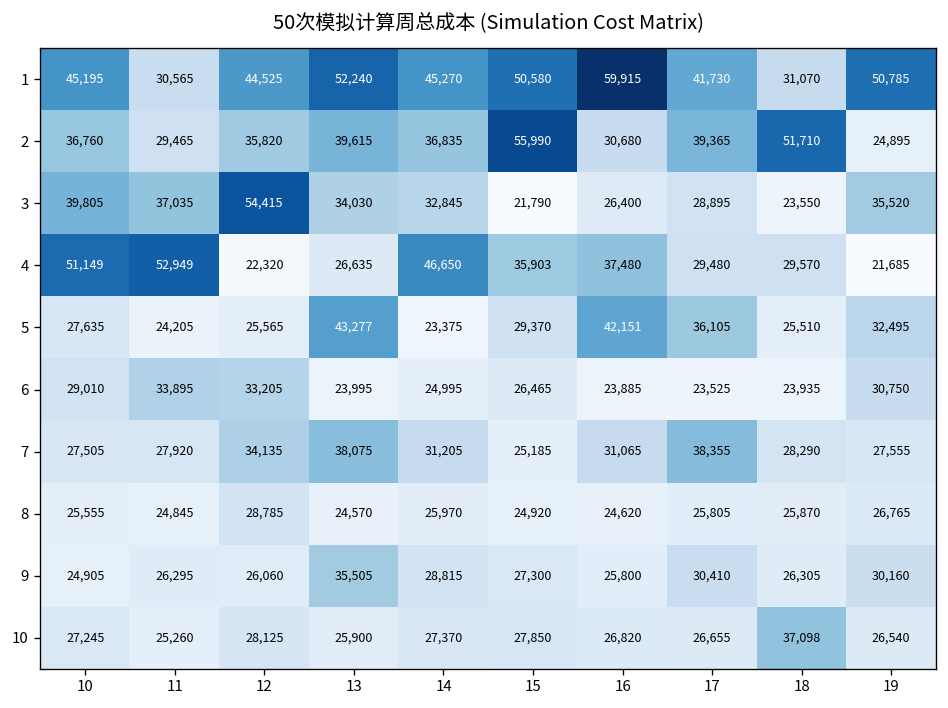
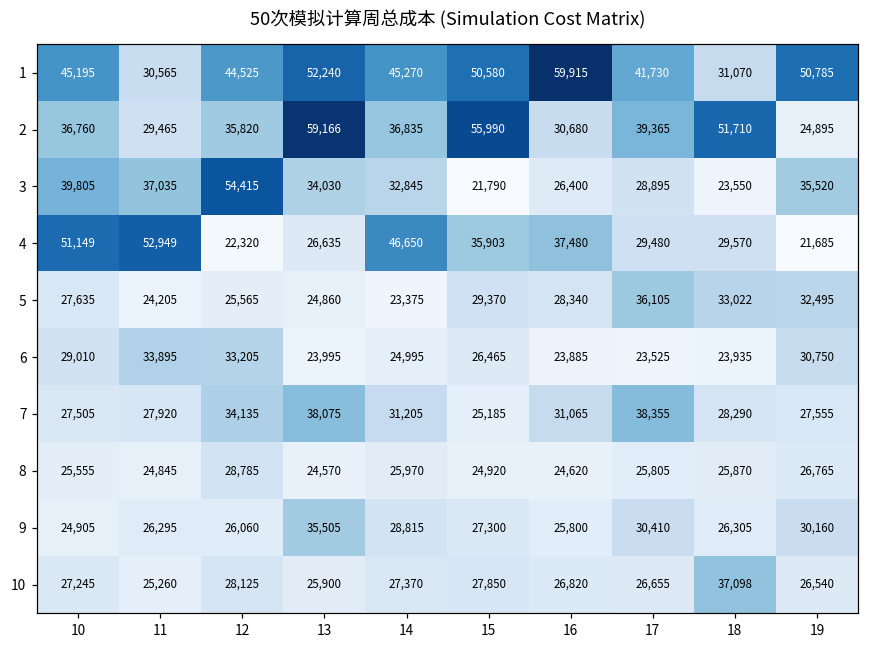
  {
    "1": {
      "10": "45,195",
      "11": "30,565",
      "12": "44,525",
      "13": "52,240",
      "14": "45,270",
      "15": "50,580",
      "16": "59,915",
      "17": "41,730",
      "18": "31,070",
      "19": "50,785"
    },
    "2": {
      "10": "36,760",
      "11": "29,465",
      "12": "35,820",
-     "13": "39,615",
+     "13": "59,166",
      "14": "36,835",
      "15": "55,990",
      "16": "30,680",
      "17": "39,365",
      "18": "51,710",
      "19": "24,895"
    },
    "3": {
      "10": "39,805",
      "11": "37,035",
      "12": "54,415",
      "13": "34,030",
      "14": "32,845",
      "15": "21,790",
      "16": "26,400",
      "17": "28,895",
      "18": "23,550",
      "19": "35,520"
    },
    "4": {
      "10": "51,149",
      "11": "52,949",
      "12": "22,320",
      "13": "26,635",
      "14": "46,650",
      "15": "35,903",
      "16": "37,480",
      "17": "29,480",
      "18": "29,570",
      "19": "21,685"
    },
    "5": {
      "10": "27,635",
      "11": "24,205",
      "12": "25,565",
-     "13": "43,277",
+     "13": "24,860",
      "14": "23,375",
      "15": "29,370",
-     "16": "42,151",
+     "16": "28,340",
      "17": "36,105",
-     "18": "25,510",
+     "18": "33,022",
      "19": "32,495"
    },
    "6": {
      "10": "29,010",
      "11": "33,895",
      "12": "33,205",
      "13": "23,995",
      "14": "24,995",
      "15": "26,465",
      "16": "23,885",
      "17": "23,525",
      "18": "23,935",
      "19": "30,750"
    },
    "7": {
      "10": "27,505",
      "11": "27,920",
      "12": "34,135",
      "13": "38,075",
      "14": "31,205",
      "15": "25,185",
      "16": "31,065",
      "17": "38,355",
      "18": "28,290",
      "19": "27,555"
    },
    "8": {
      "10": "25,555",
      "11": "24,845",
      "12": "28,785",
      "13": "24,570",
      "14": "25,970",
      "15": "24,920",
      "16": "24,620",
      "17": "25,805",
      "18": "25,870",
      "19": "26,765"
    },
    "9": {
      "10": "24,905",
      "11": "26,295",
      "12": "26,060",
      "13": "35,505",
      "14": "28,815",
      "15": "27,300",
      "16": "25,800",
      "17": "30,410",
      "18": "26,305",
      "19": "30,160"
    },
    "10": {
      "10": "27,245",
      "11": "25,260",
      "12": "28,125",
      "13": "25,900",
      "14": "27,370",
      "15": "27,850",
      "16": "26,820",
      "17": "26,655",
      "18": "37,098",
      "19": "26,540"
    }
  }
